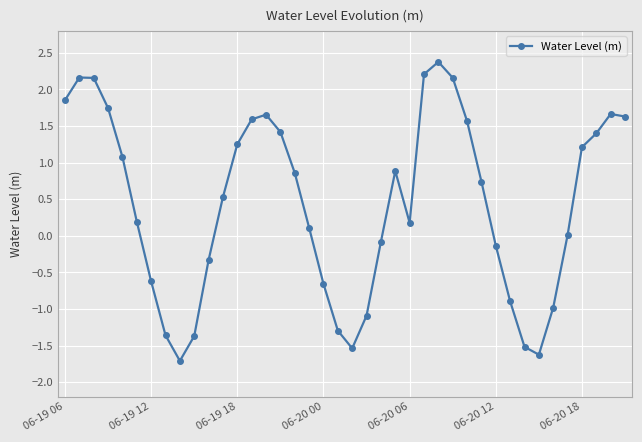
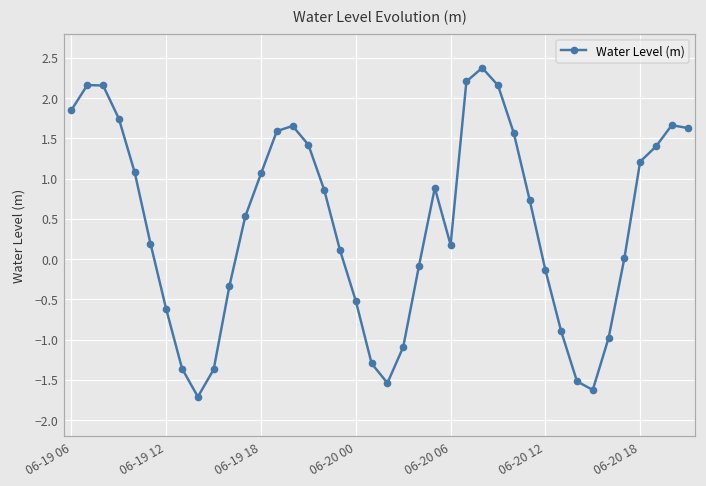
  {
    "06-19 06": 1.9,
    "06-19 12": -0.6,
-   "06-19 18": 1.3,
-   "06-20 00": -0.7,
+   "06-19 18": 1.1,
+   "06-20 00": -0.5,
    "06-20 06": 0.2,
    "06-20 12": -0.1,
    "06-20 18": 1.2
  }
